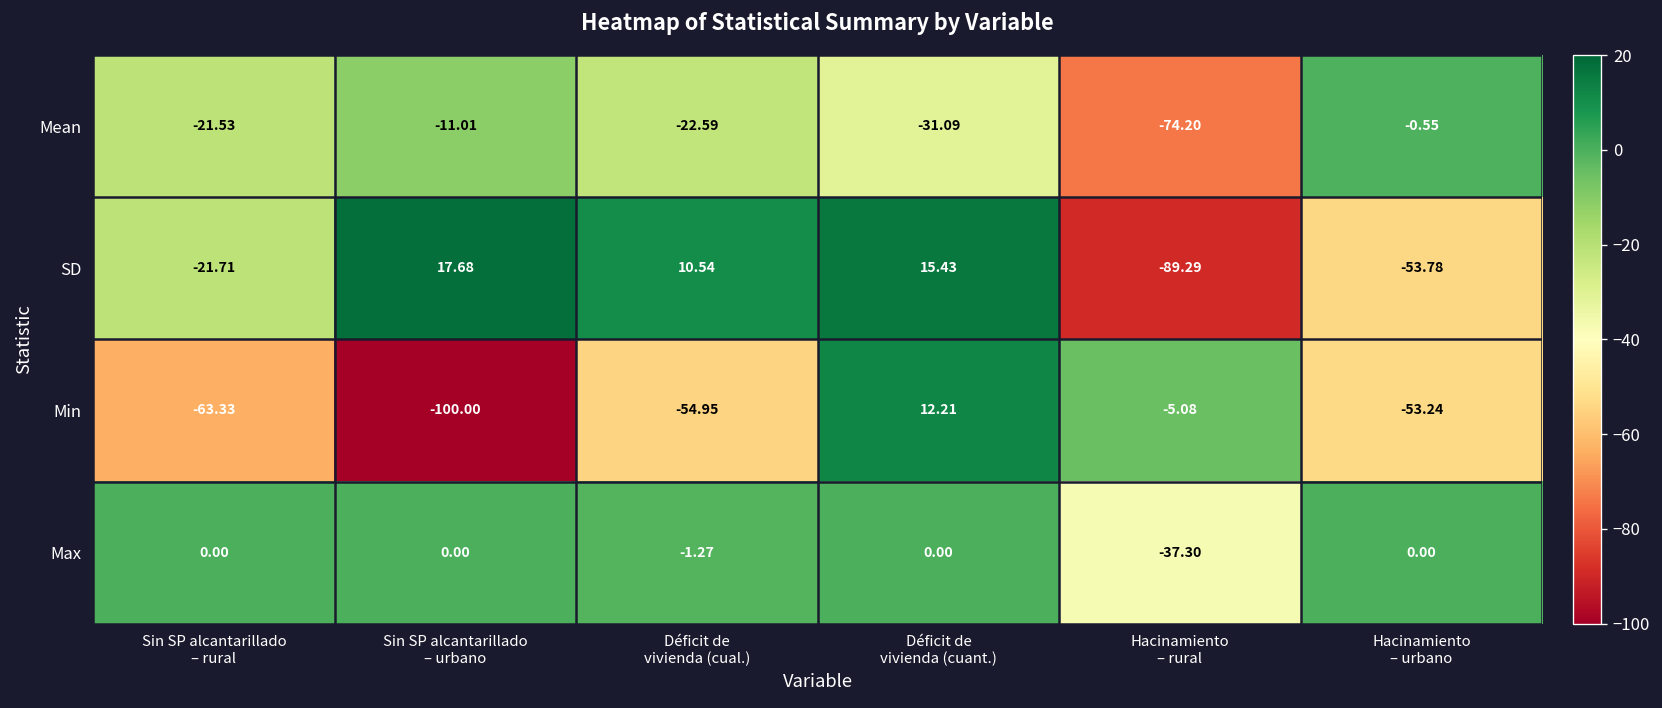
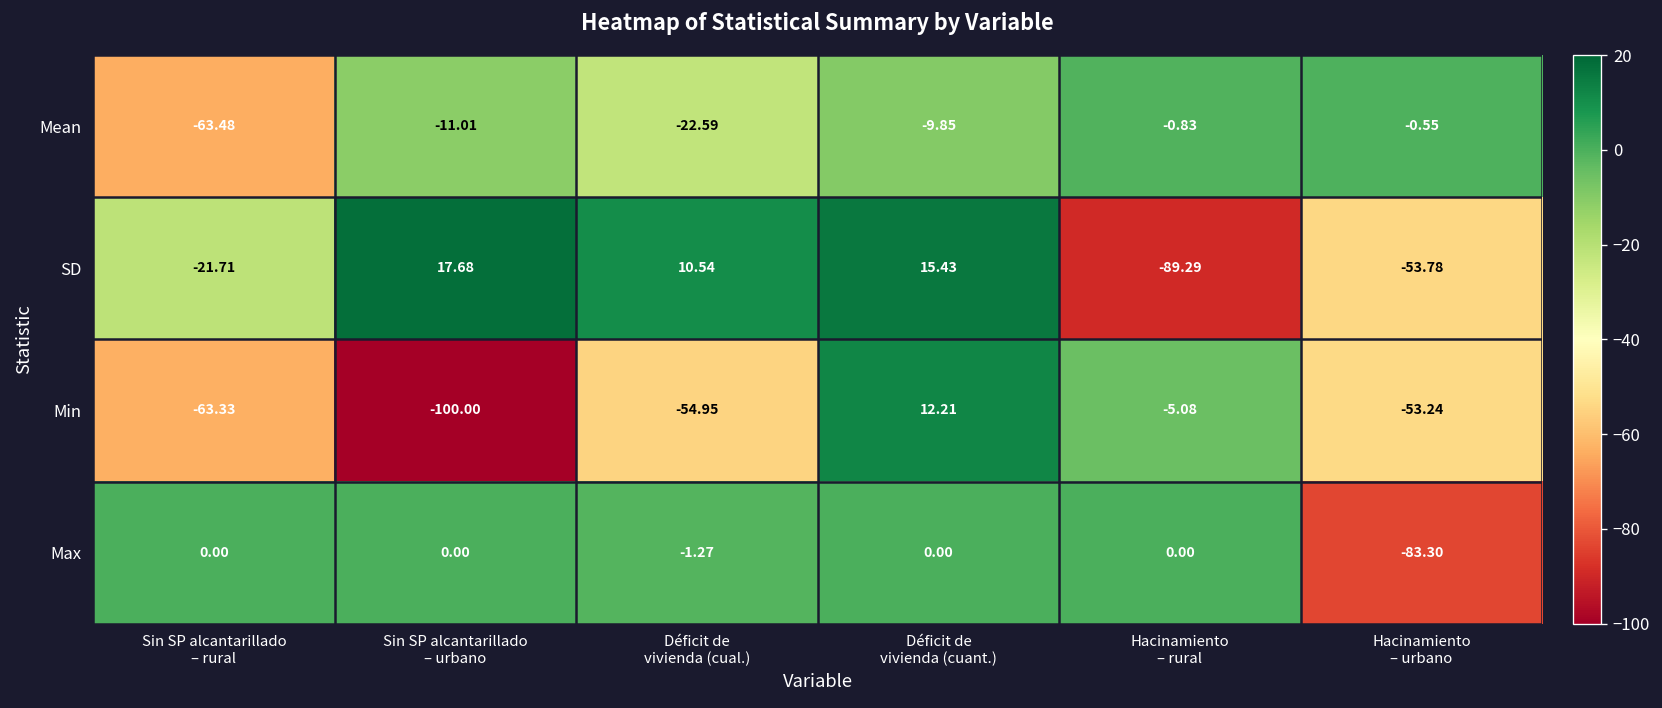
  {
    "Mean": {
-     "Sin SP alcantarillado – rural": -21.53,
+     "Sin SP alcantarillado – rural": -63.48,
      "Sin SP alcantarillado – urbano": -11.01,
      "Déficit de vivienda (cual.)": -22.59,
-     "Déficit de vivienda (cuant.)": -31.09,
-     "Hacinamiento – rural": -74.20,
+     "Déficit de vivienda (cuant.)": -9.85,
+     "Hacinamiento – rural": -0.83,
      "Hacinamiento – urbano": -0.55
    },
    "SD": {
      "Sin SP alcantarillado – rural": -21.71,
      "Sin SP alcantarillado – urbano": 17.68,
      "Déficit de vivienda (cual.)": 10.54,
      "Déficit de vivienda (cuant.)": 15.43,
      "Hacinamiento – rural": -89.29,
      "Hacinamiento – urbano": -53.78
    },
    "Min": {
      "Sin SP alcantarillado – rural": -63.33,
      "Sin SP alcantarillado – urbano": -100.00,
      "Déficit de vivienda (cual.)": -54.95,
      "Déficit de vivienda (cuant.)": 12.21,
      "Hacinamiento – rural": -5.08,
      "Hacinamiento – urbano": -53.24
    },
    "Max": {
      "Sin SP alcantarillado – rural": 0.00,
      "Sin SP alcantarillado – urbano": 0.00,
      "Déficit de vivienda (cual.)": -1.27,
      "Déficit de vivienda (cuant.)": 0.00,
-     "Hacinamiento – rural": -37.30,
-     "Hacinamiento – urbano": 0.00
+     "Hacinamiento – rural": 0.00,
+     "Hacinamiento – urbano": -83.30
    }
  }
